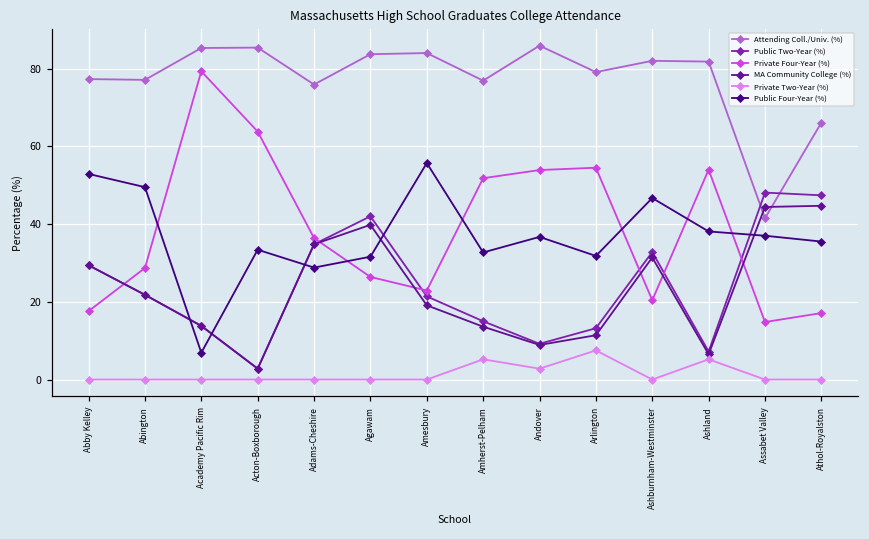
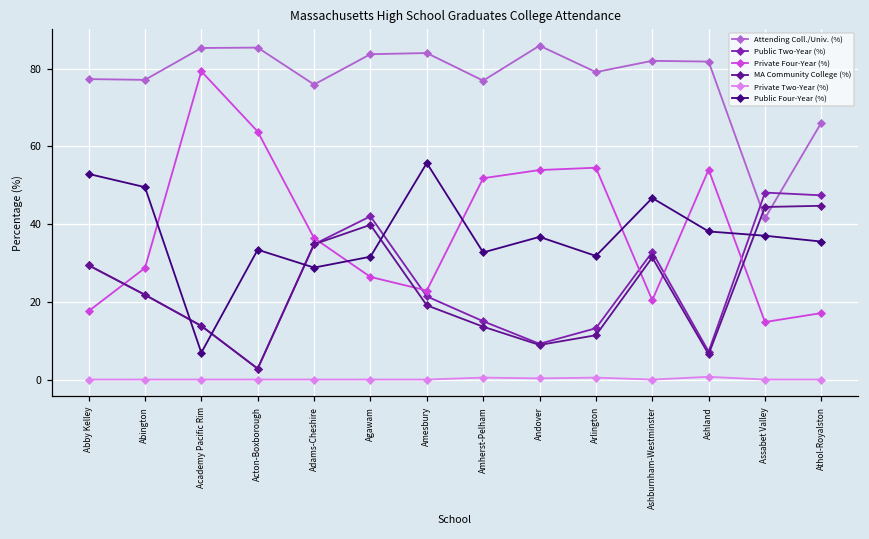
  {
    "Private Two-Year (%)": {
      "Abby Kelley": 0,
      "Abington": 0,
      "Academy Pacific Rim": 0,
      "Acton-Boxborough": 0,
      "Adams-Cheshire": 0,
      "Agawam": 0,
      "Amesbury": 0,
-     "Amherst-Pelham": 5,
-     "Andover": 3,
-     "Arlington": 8,
+     "Amherst-Pelham": 1,
+     "Andover": 0,
+     "Arlington": 1,
      "Ashburnham-Westminster": 0,
-     "Ashland": 5,
+     "Ashland": 1,
      "Assabet Valley": 0,
      "Athol-Royalston": 0
    }
  }
